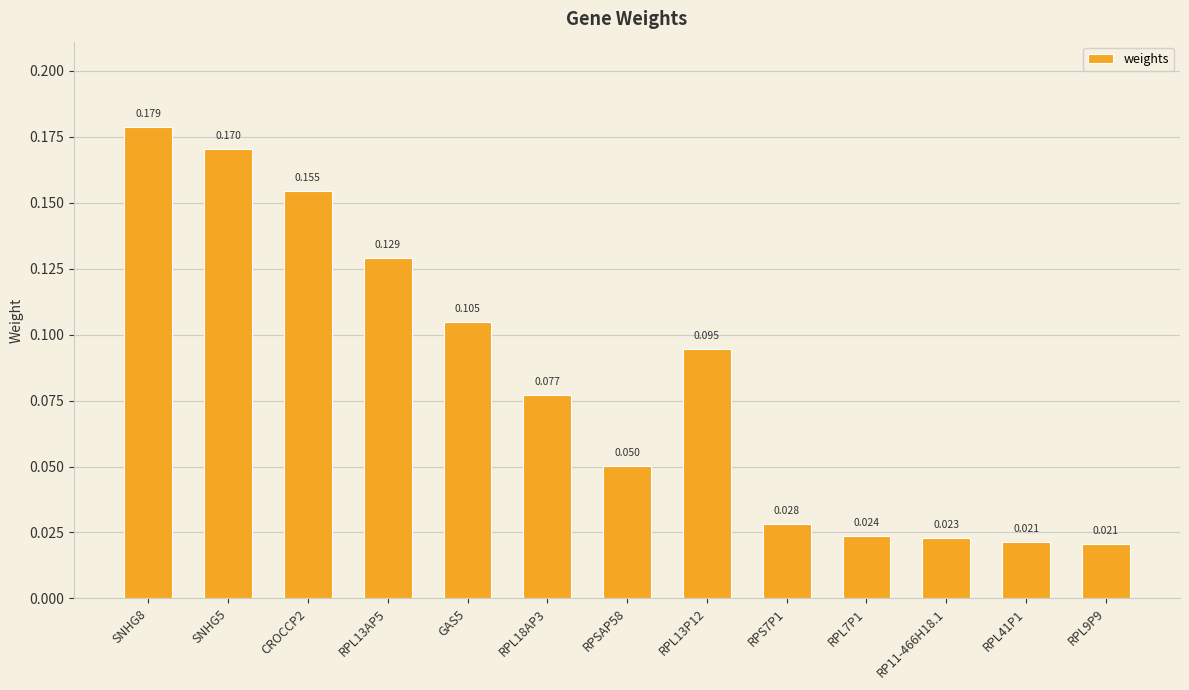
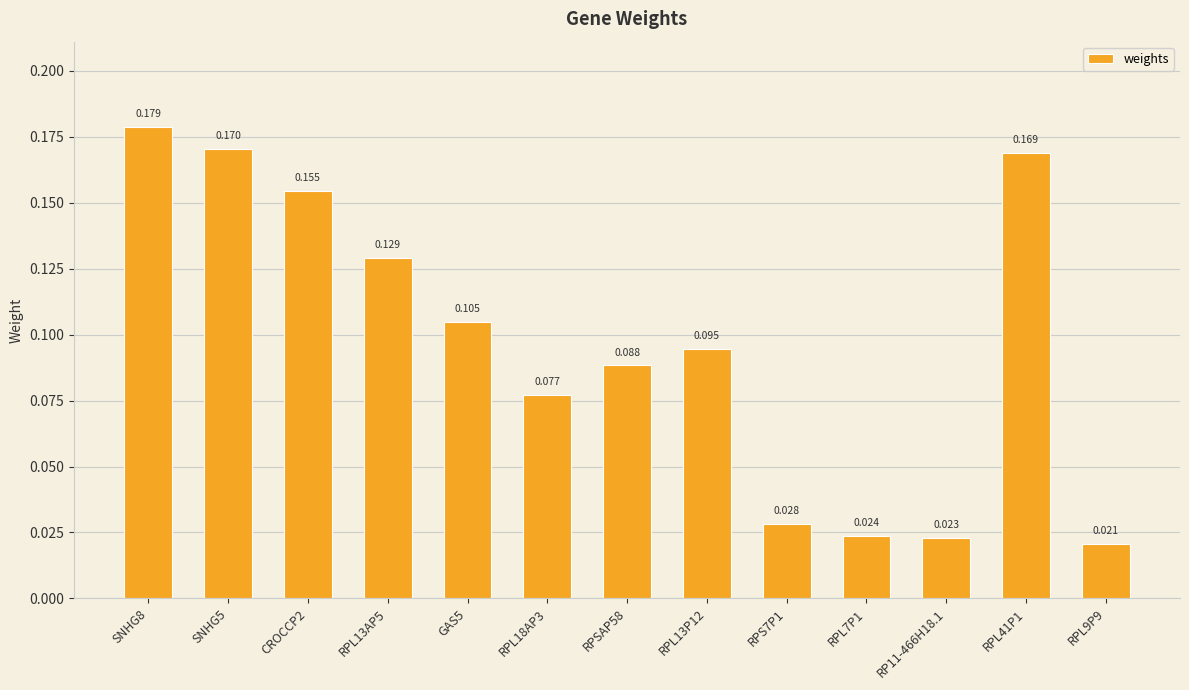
  {
    "SNHG8": 0.179,
    "SNHG5": 0.170,
    "CROCCP2": 0.155,
    "RPL13AP5": 0.129,
    "GAS5": 0.105,
    "RPL18AP3": 0.077,
-   "RPSAP58": 0.050,
+   "RPSAP58": 0.088,
    "RPL13P12": 0.095,
    "RPS7P1": 0.028,
    "RPL7P1": 0.024,
    "RP11-466H18.1": 0.023,
-   "RPL41P1": 0.021,
+   "RPL41P1": 0.169,
    "RPL9P9": 0.021
  }
